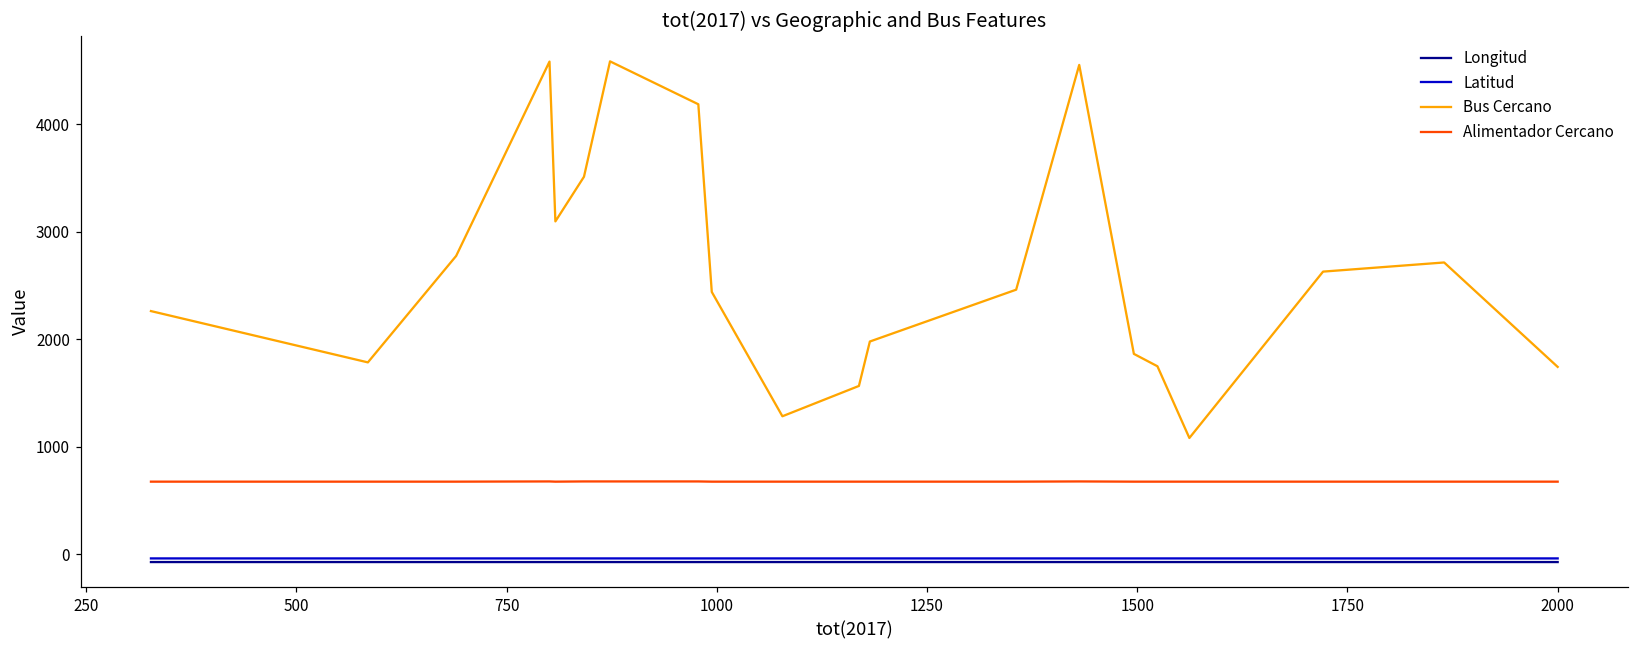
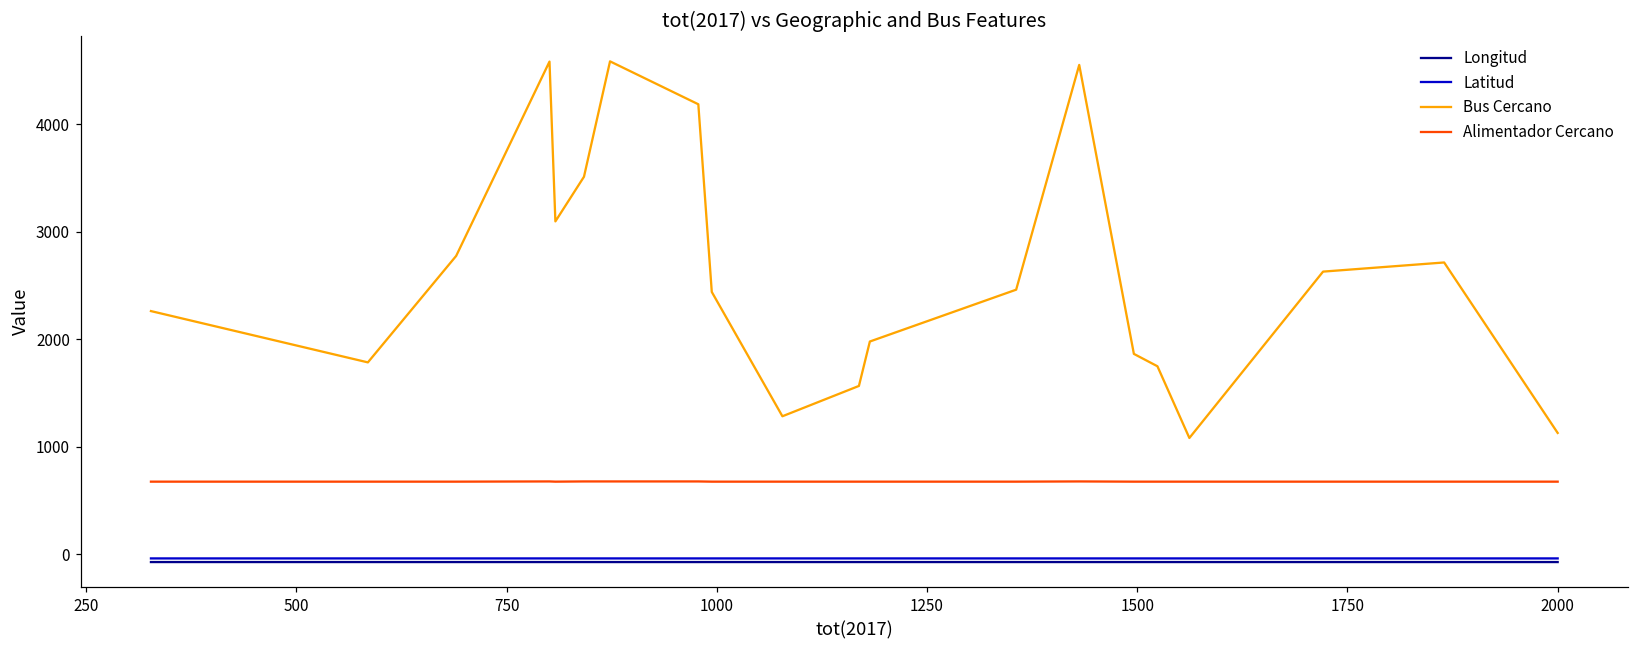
  {
    "Longitud": {
      "2000": -100
    },
    "Latitud": {
      "2000": 0
    },
    "Bus Cercano": {
-     "2000": 1700
+     "2000": 1100
    },
    "Alimentador Cercano": {
      "2000": 700
    }
  }
